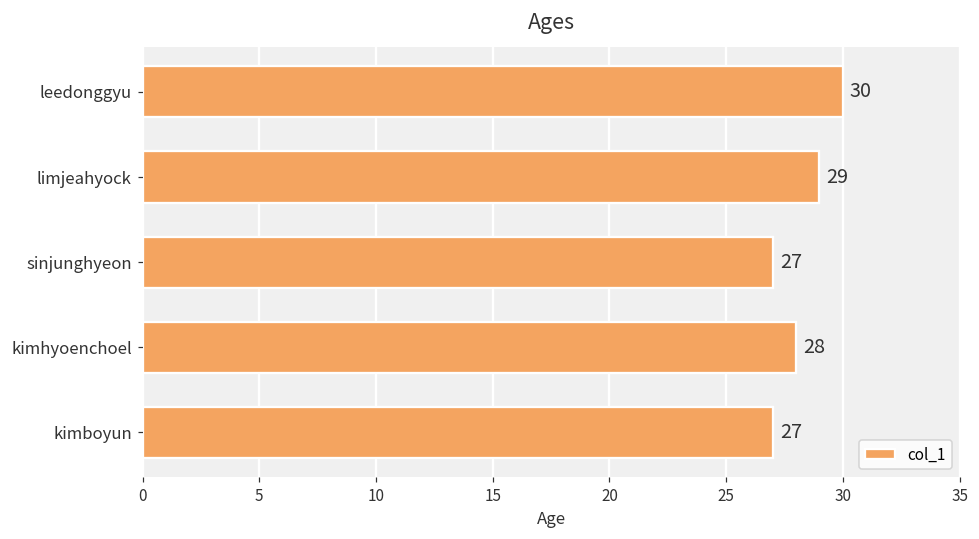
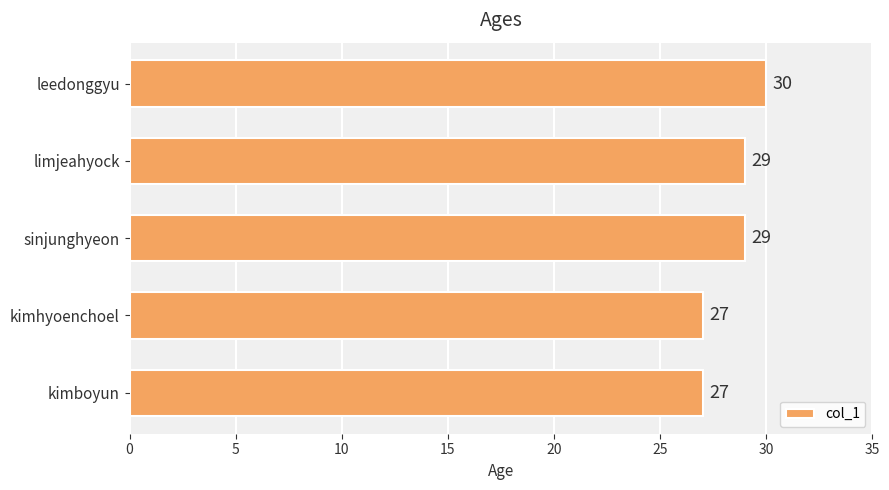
  {
    "leedonggyu": 30,
    "limjeahyock": 29,
-   "sinjunghyeon": 27,
-   "kimhyoenchoel": 28,
+   "sinjunghyeon": 29,
+   "kimhyoenchoel": 27,
    "kimboyun": 27
  }
